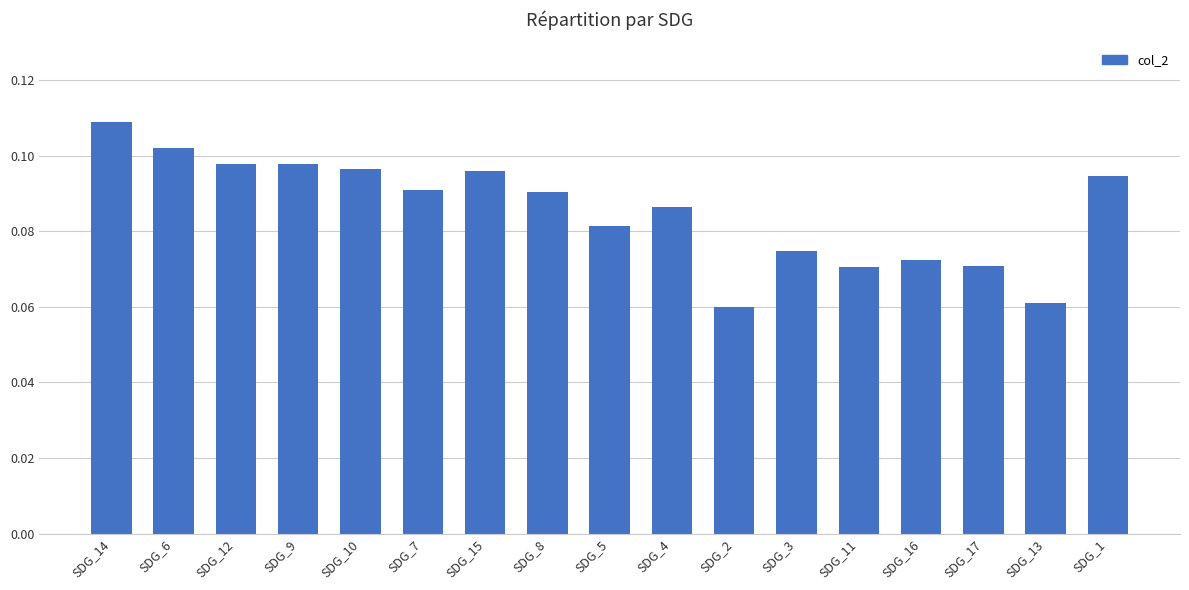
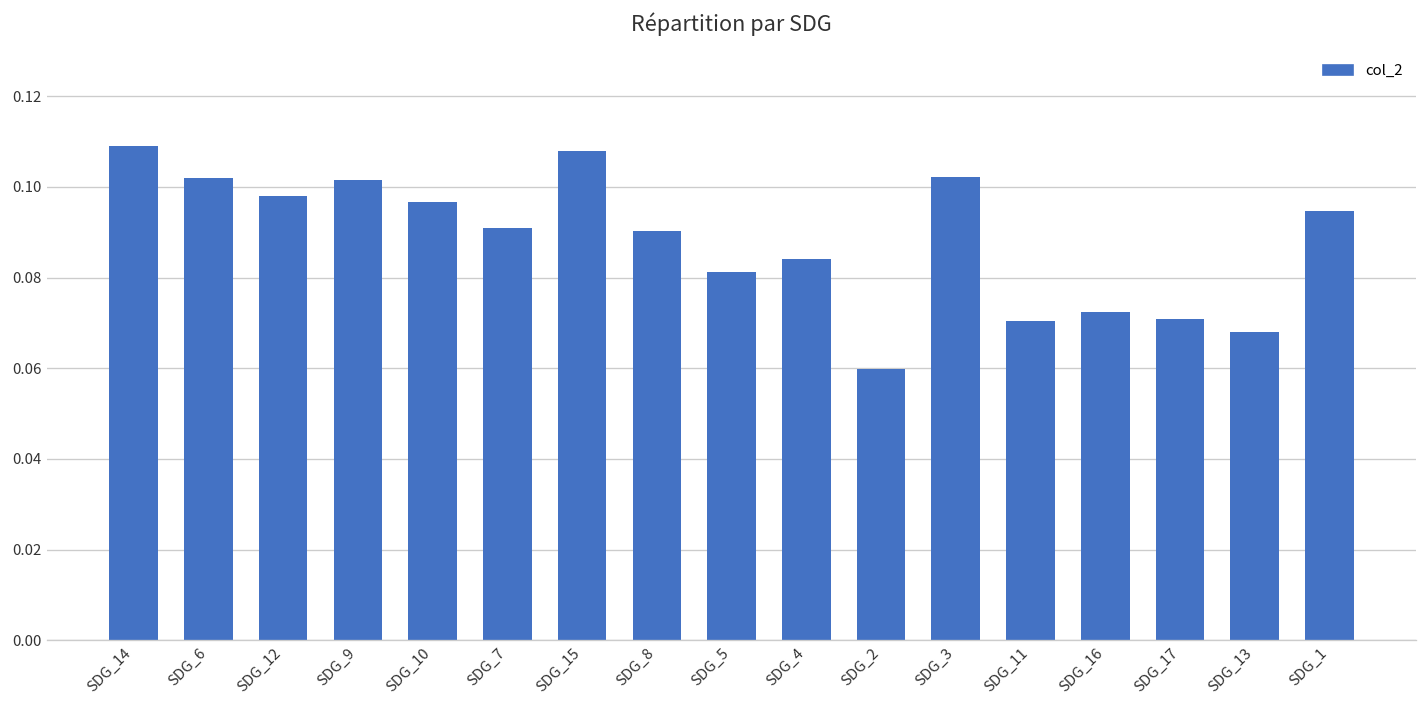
  {
    "SDG_14": 0.109,
    "SDG_6": 0.102,
    "SDG_12": 0.098,
-   "SDG_9": 0.098,
+   "SDG_9": 0.102,
    "SDG_10": 0.097,
    "SDG_7": 0.091,
-   "SDG_15": 0.096,
+   "SDG_15": 0.108,
    "SDG_8": 0.090,
    "SDG_5": 0.081,
-   "SDG_4": 0.086,
+   "SDG_4": 0.084,
    "SDG_2": 0.060,
-   "SDG_3": 0.075,
+   "SDG_3": 0.102,
    "SDG_11": 0.070,
    "SDG_16": 0.073,
    "SDG_17": 0.071,
-   "SDG_13": 0.061,
+   "SDG_13": 0.068,
    "SDG_1": 0.095
  }
